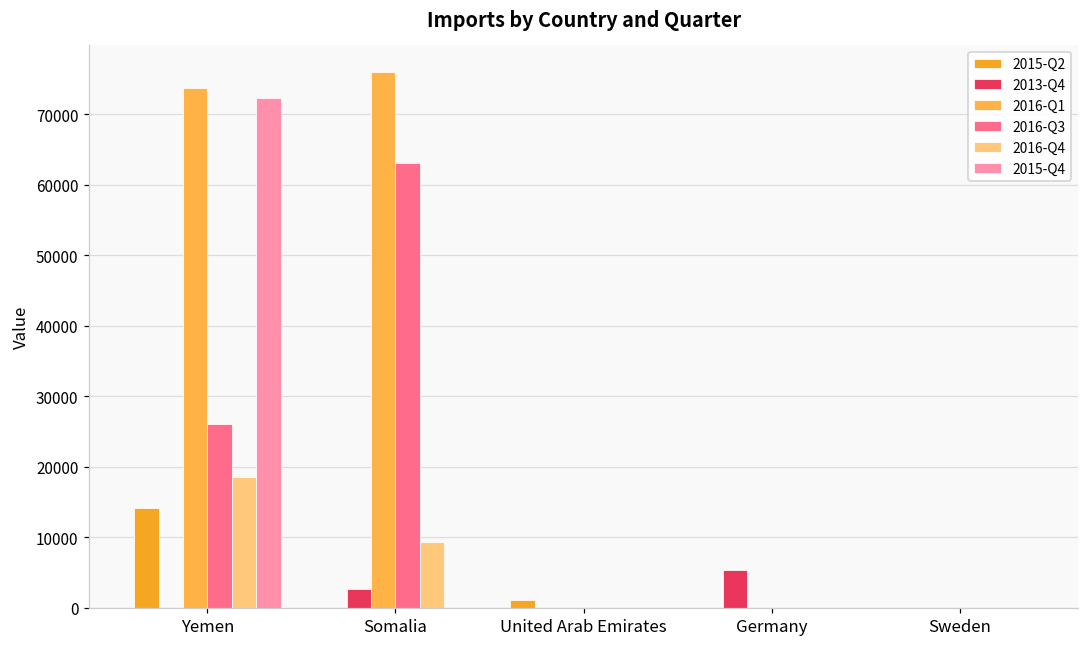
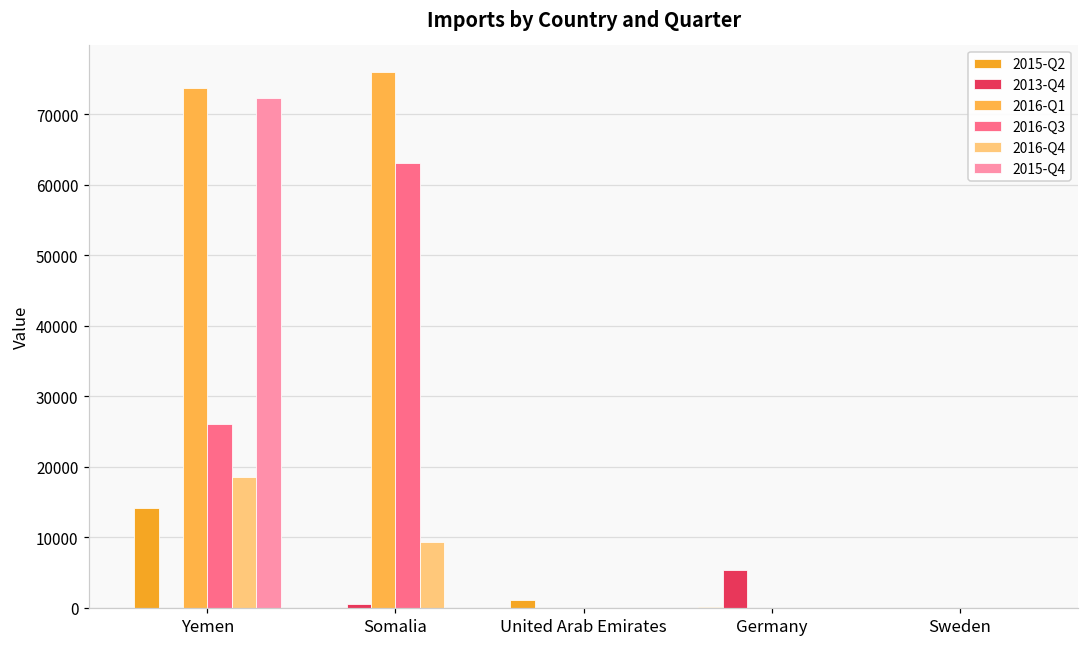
  {
    "2013-Q4": {
      "Yemen": 0,
-     "Somalia": 3000,
+     "Somalia": 1000,
      "United Arab Emirates": 0,
      "Germany": 5000,
      "Sweden": 0
    }
  }
